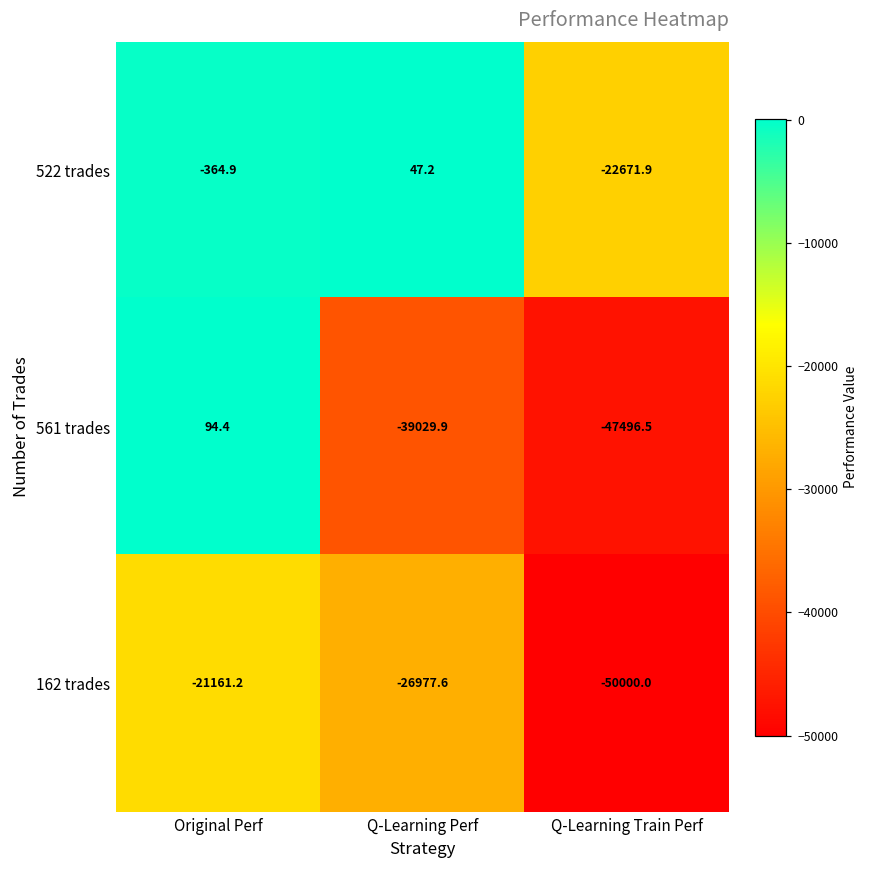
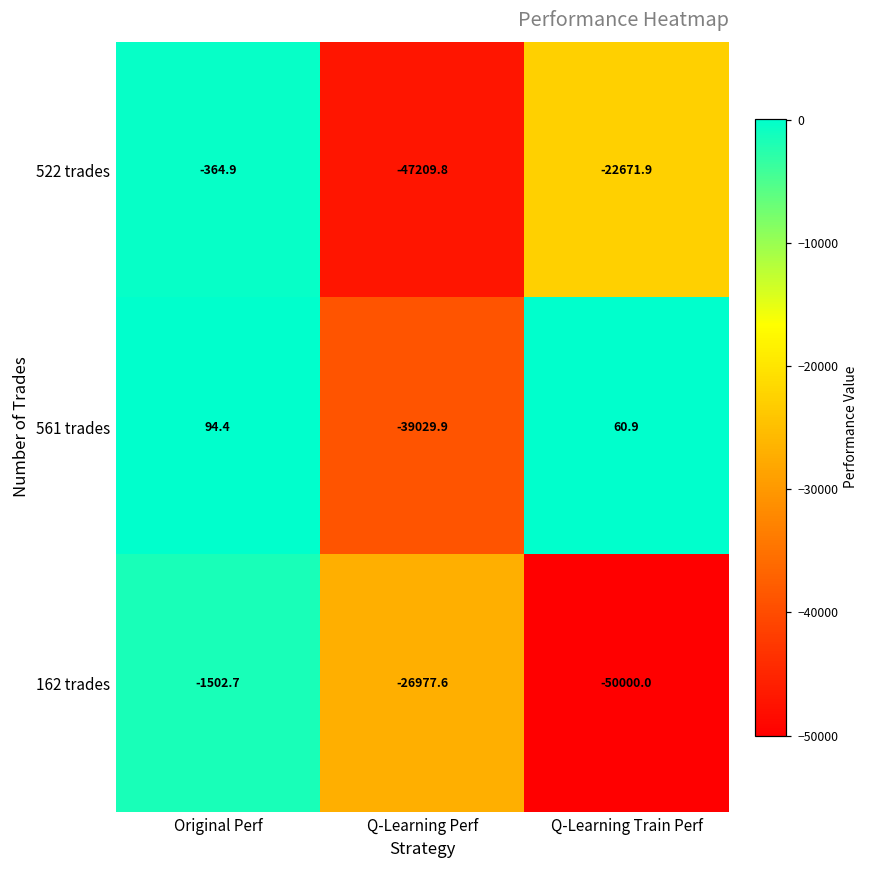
  {
    "522 trades": {
      "Original Perf": -364.9,
-     "Q-Learning Perf": 47.2,
+     "Q-Learning Perf": -47209.8,
      "Q-Learning Train Perf": -22671.9
    },
    "561 trades": {
      "Original Perf": 94.4,
      "Q-Learning Perf": -39029.9,
-     "Q-Learning Train Perf": -47496.5
+     "Q-Learning Train Perf": 60.9
    },
    "162 trades": {
-     "Original Perf": -21161.2,
+     "Original Perf": -1502.7,
      "Q-Learning Perf": -26977.6,
      "Q-Learning Train Perf": -50000.0
    }
  }
